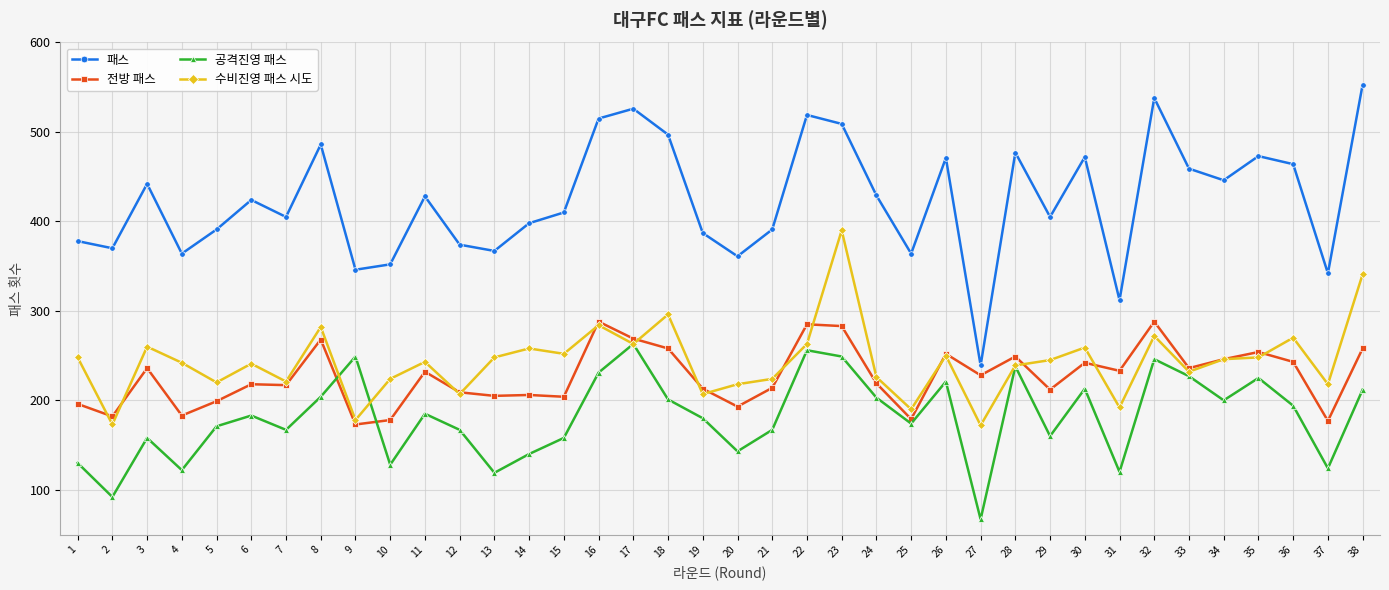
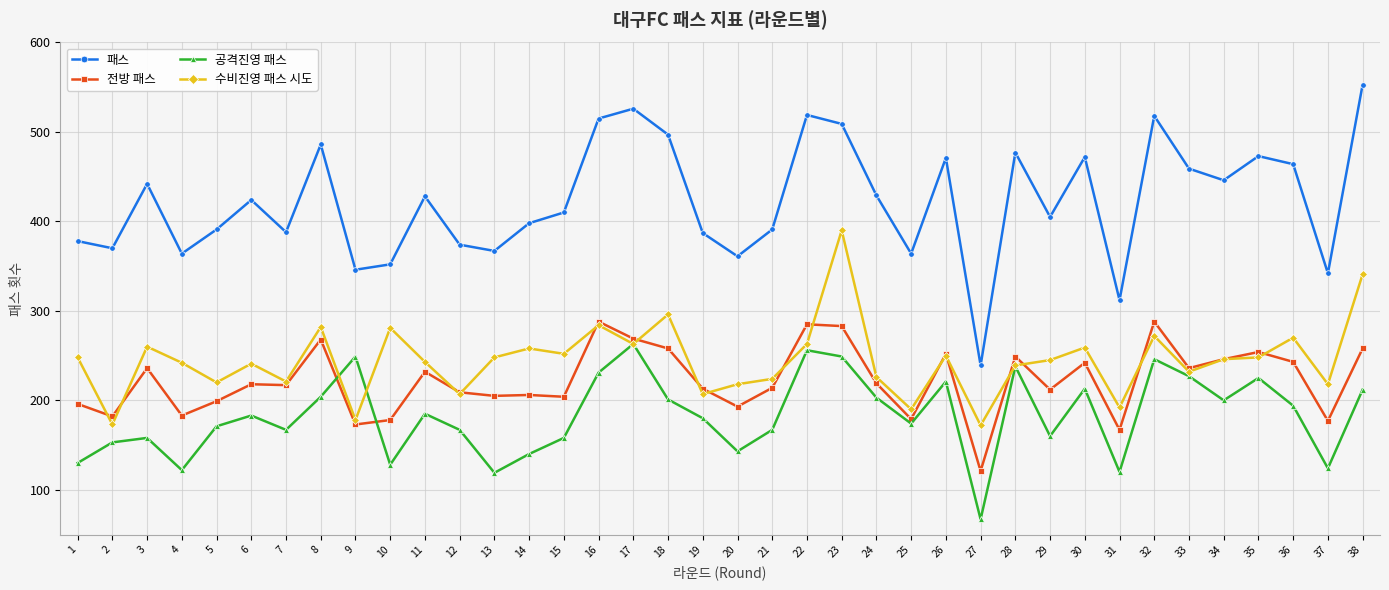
  {
    "패스": {
      "1": 380,
      "2": 370,
      "3": 440,
      "4": 360,
      "5": 390,
      "6": 420,
-     "7": 410,
+     "7": 390,
      "8": 490,
      "9": 350,
      "10": 350,
      "11": 430,
      "12": 370,
      "13": 370,
      "14": 400,
      "15": 410,
      "16": 520,
      "17": 530,
      "18": 500,
      "19": 390,
      "20": 360,
      "21": 390,
      "22": 520,
      "23": 510,
      "24": 430,
      "25": 360,
      "26": 470,
      "27": 240,
      "28": 480,
      "29": 410,
      "30": 470,
      "31": 310,
-     "32": 540,
+     "32": 520,
      "33": 460,
      "34": 450,
      "35": 470,
      "36": 460,
      "37": 340,
      "38": 550
    },
    "전방 패스": {
      "1": 200,
      "2": 180,
      "3": 240,
      "4": 180,
      "5": 200,
      "6": 220,
      "7": 220,
      "8": 270,
      "9": 170,
      "10": 180,
      "11": 230,
      "13": 210,
      "14": 210,
      "15": 200,
      "16": 290,
      "17": 270,
      "18": 260,
      "19": 210,
      "20": 190,
      "21": 210,
      "22": 290,
      "23": 280,
      "24": 220,
      "25": 180,
-     "27": 230,
+     "27": 120,
      "28": 250,
      "29": 210,
      "30": 240,
-     "31": 230,
+     "31": 170,
      "32": 290,
      "33": 240,
      "35": 250,
      "36": 240,
      "37": 180,
      "38": 260
    },
    "공격진영 패스": {
      "1": 130,
-     "2": 90,
+     "2": 150,
      "3": 160,
      "4": 120,
      "5": 170,
      "6": 180,
      "7": 170,
      "8": 200,
      "9": 250,
      "10": 130,
      "11": 190,
      "12": 170,
      "13": 120,
      "14": 140,
      "15": 160,
      "16": 230,
      "18": 200,
      "19": 180,
      "20": 140,
      "21": 170,
      "22": 260,
      "23": 250,
      "24": 200,
      "25": 170,
      "26": 220,
      "27": 70,
      "29": 160,
      "30": 210,
      "31": 120,
      "32": 250,
      "33": 230,
      "34": 200,
      "35": 230,
      "36": 190,
      "37": 120,
      "38": 210
    },
    "수비진영 패스 시도": {
      "1": 250,
      "2": 170,
      "3": 260,
      "4": 240,
      "5": 220,
      "6": 240,
      "7": 220,
      "8": 280,
      "9": 180,
-     "10": 220,
+     "10": 280,
      "11": 240,
      "13": 250,
      "14": 260,
      "15": 250,
      "16": 280,
      "18": 300,
      "19": 210,
      "20": 220,
      "21": 220,
      "22": 260,
      "23": 390,
      "24": 230,
      "25": 190,
      "27": 170,
      "29": 250,
      "30": 260,
      "31": 190,
      "32": 270,
      "33": 230,
      "35": 250,
      "36": 270,
      "37": 220,
      "38": 340
    }
  }
